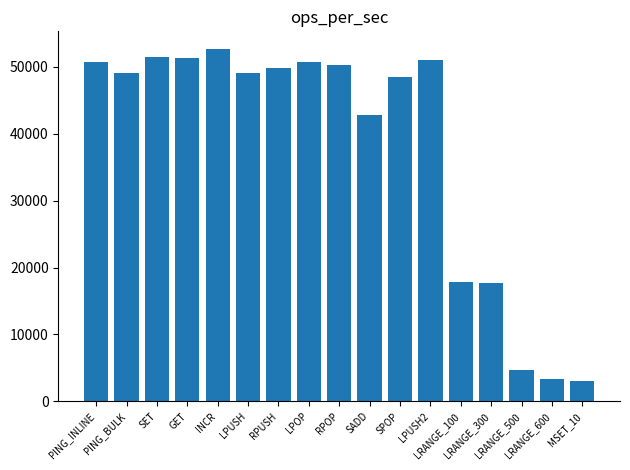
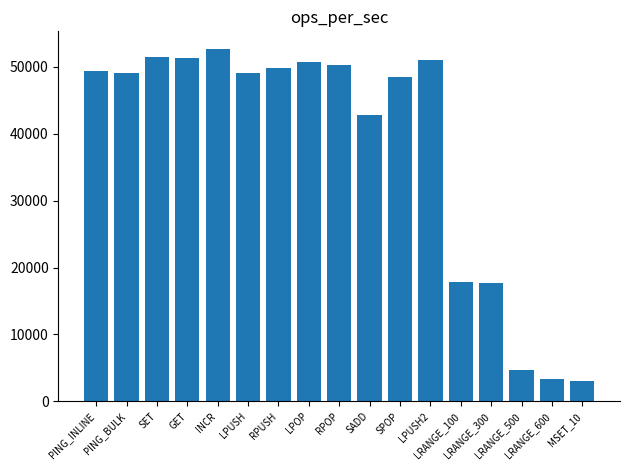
  {
-   "PING_INLINE": 51000,
+   "PING_INLINE": 49000,
    "PING_BULK": 49000,
    "SET": 52000,
    "GET": 51000,
    "INCR": 53000,
    "LPUSH": 49000,
    "RPUSH": 50000,
    "LPOP": 51000,
    "RPOP": 50000,
    "SADD": 43000,
    "SPOP": 49000,
    "LPUSH2": 51000,
    "LRANGE_100": 18000,
    "LRANGE_300": 18000,
    "LRANGE_500": 5000,
    "LRANGE_600": 3000,
    "MSET_10": 3000
  }
